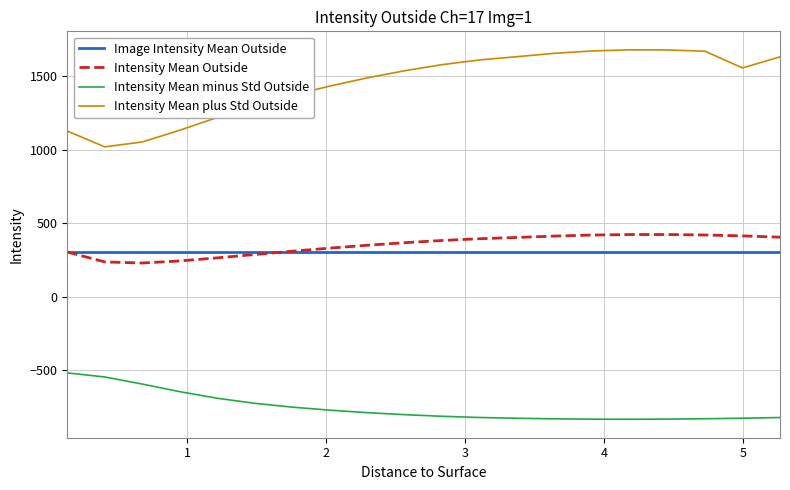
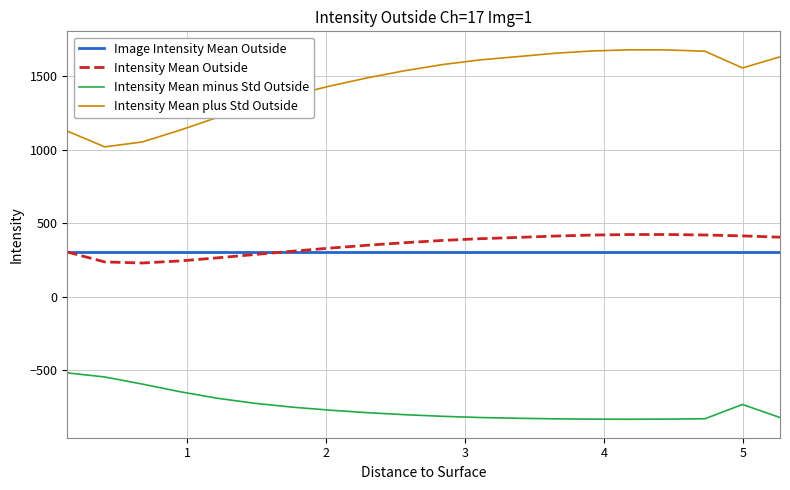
  {
    "Image Intensity Mean Outside": {
      "5": 300
    },
    "Intensity Mean Outside": {
      "5": 410
    },
    "Intensity Mean minus Std Outside": {
-     "5": -830
+     "5": -730
    },
    "Intensity Mean plus Std Outside": {
      "5": 1560
    }
  }
